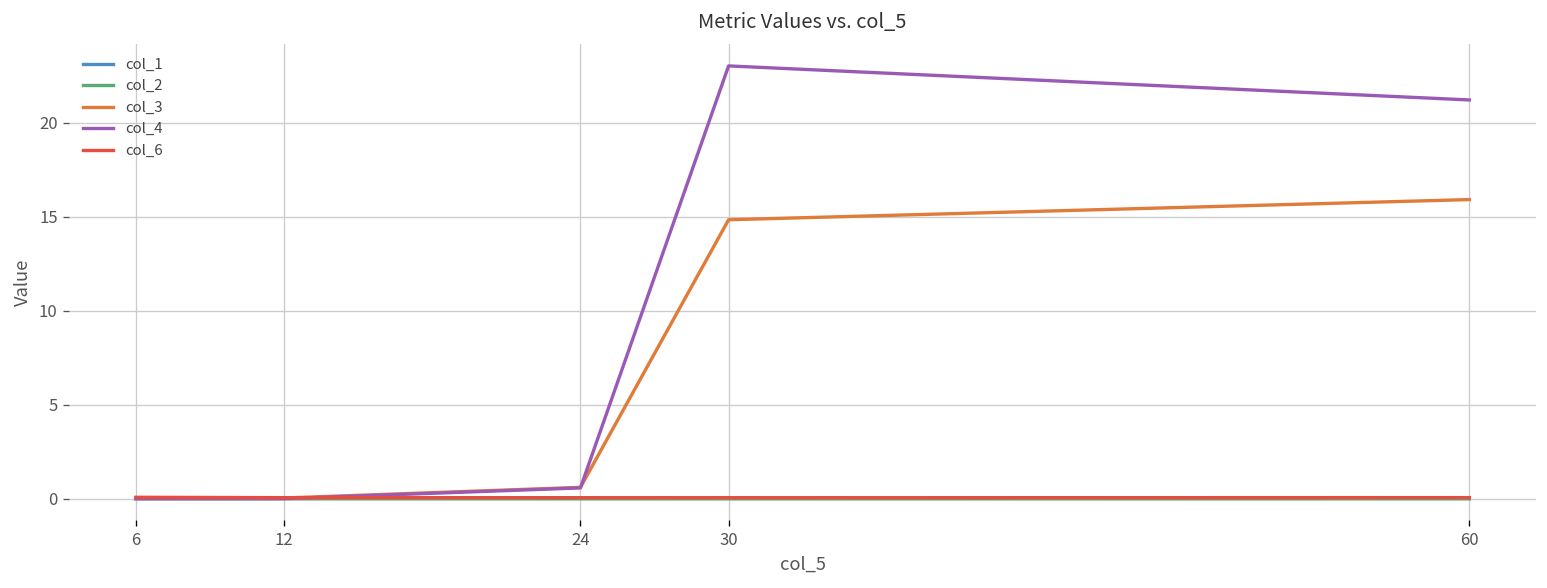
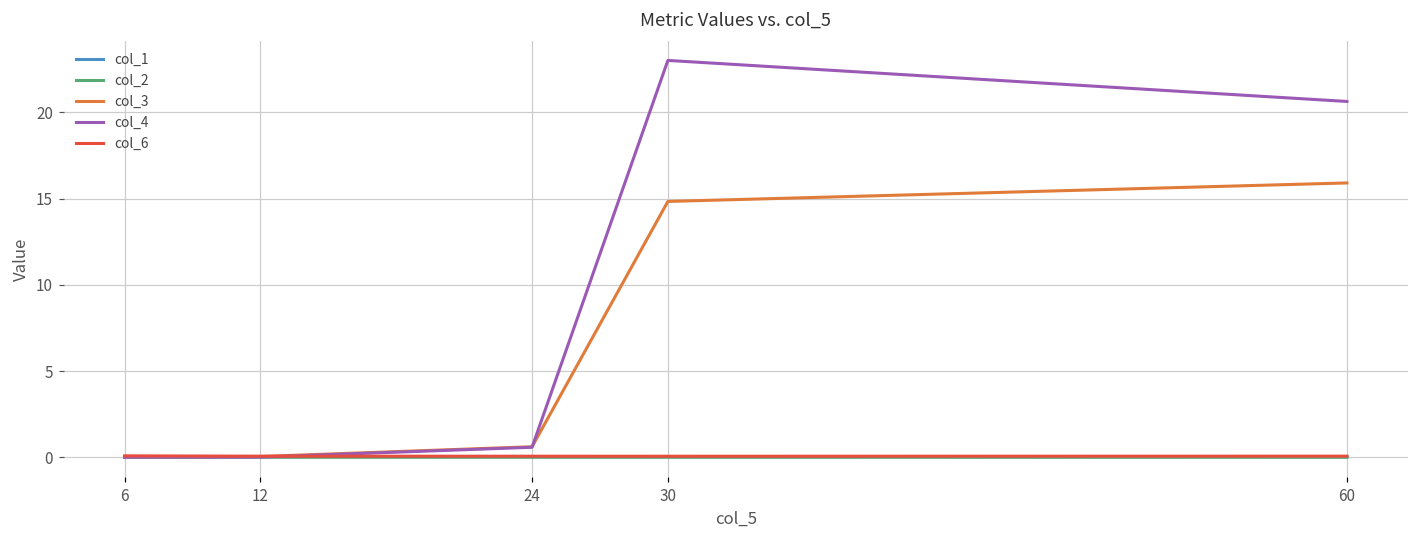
  {
    "col_4": {
      "30": 23.0,
-     "60": 21.2
+     "60": 20.6
    }
  }
